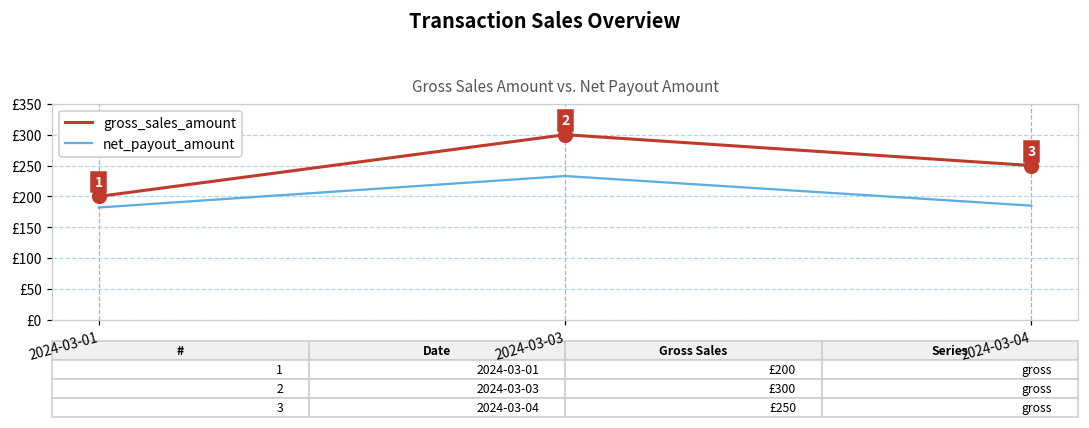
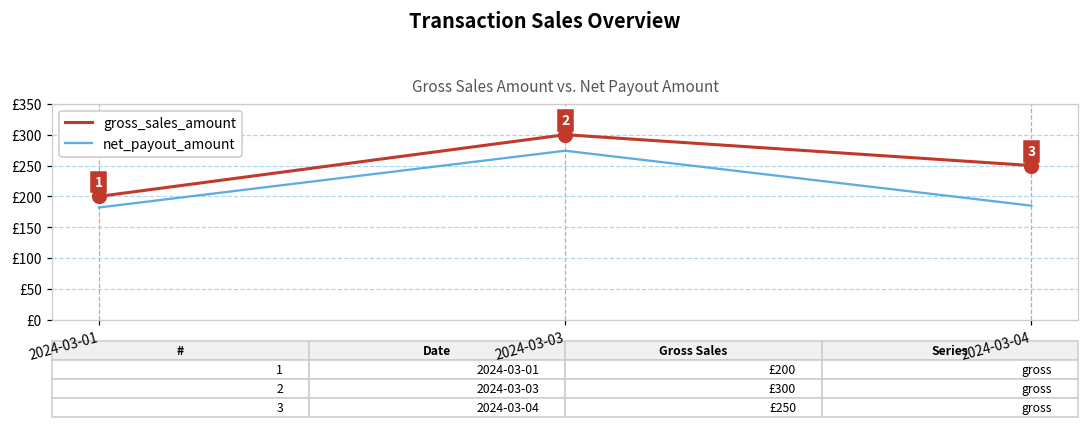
  {
    "net_payout_amount": {
      "2024-03-01": "£180",
-     "2024-03-03": "£230",
+     "2024-03-03": "£270",
      "2024-03-04": "£190"
    }
  }
